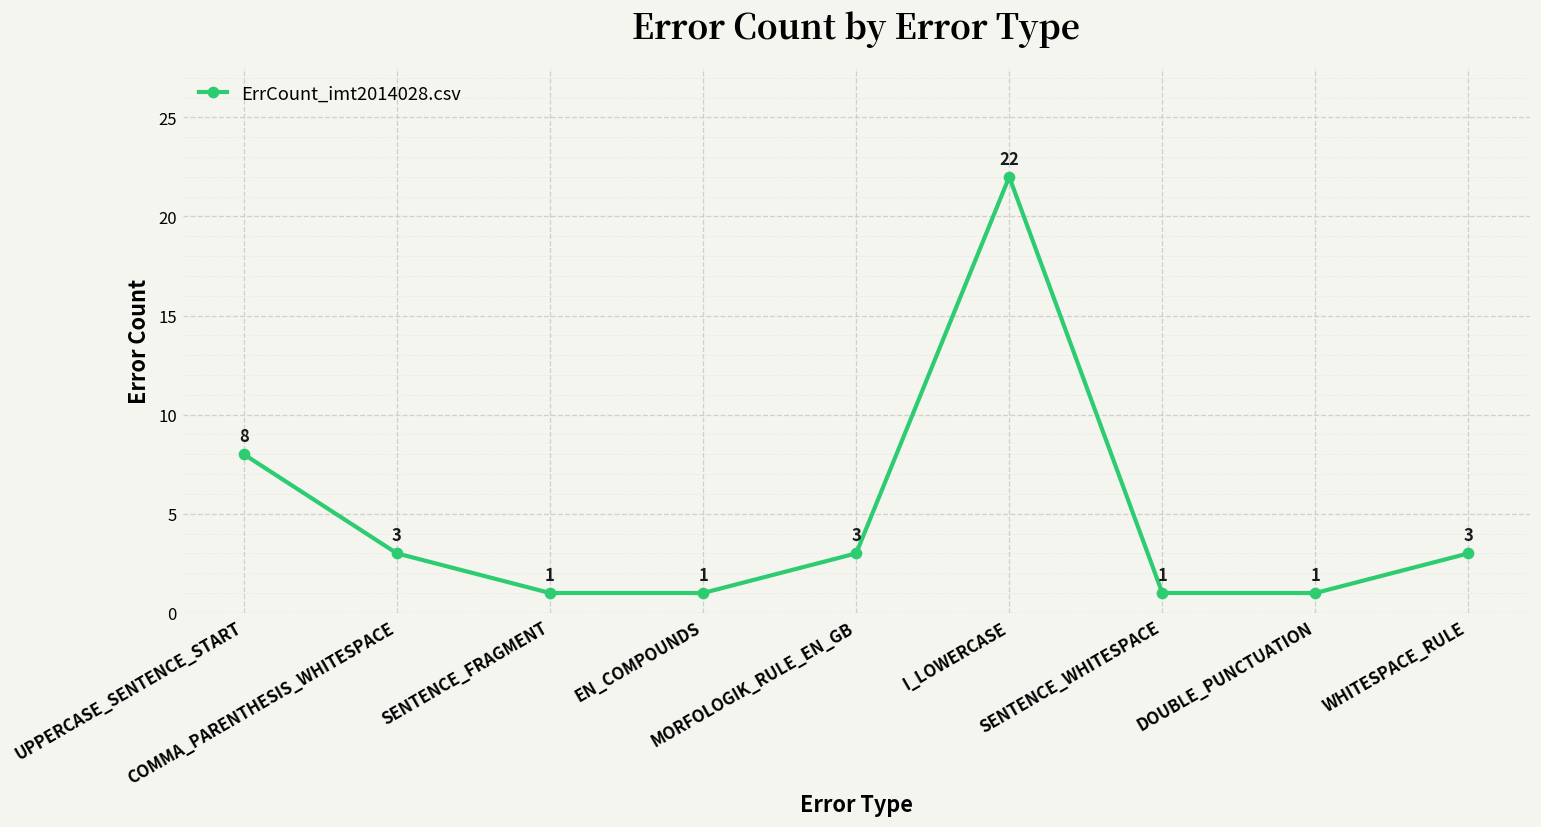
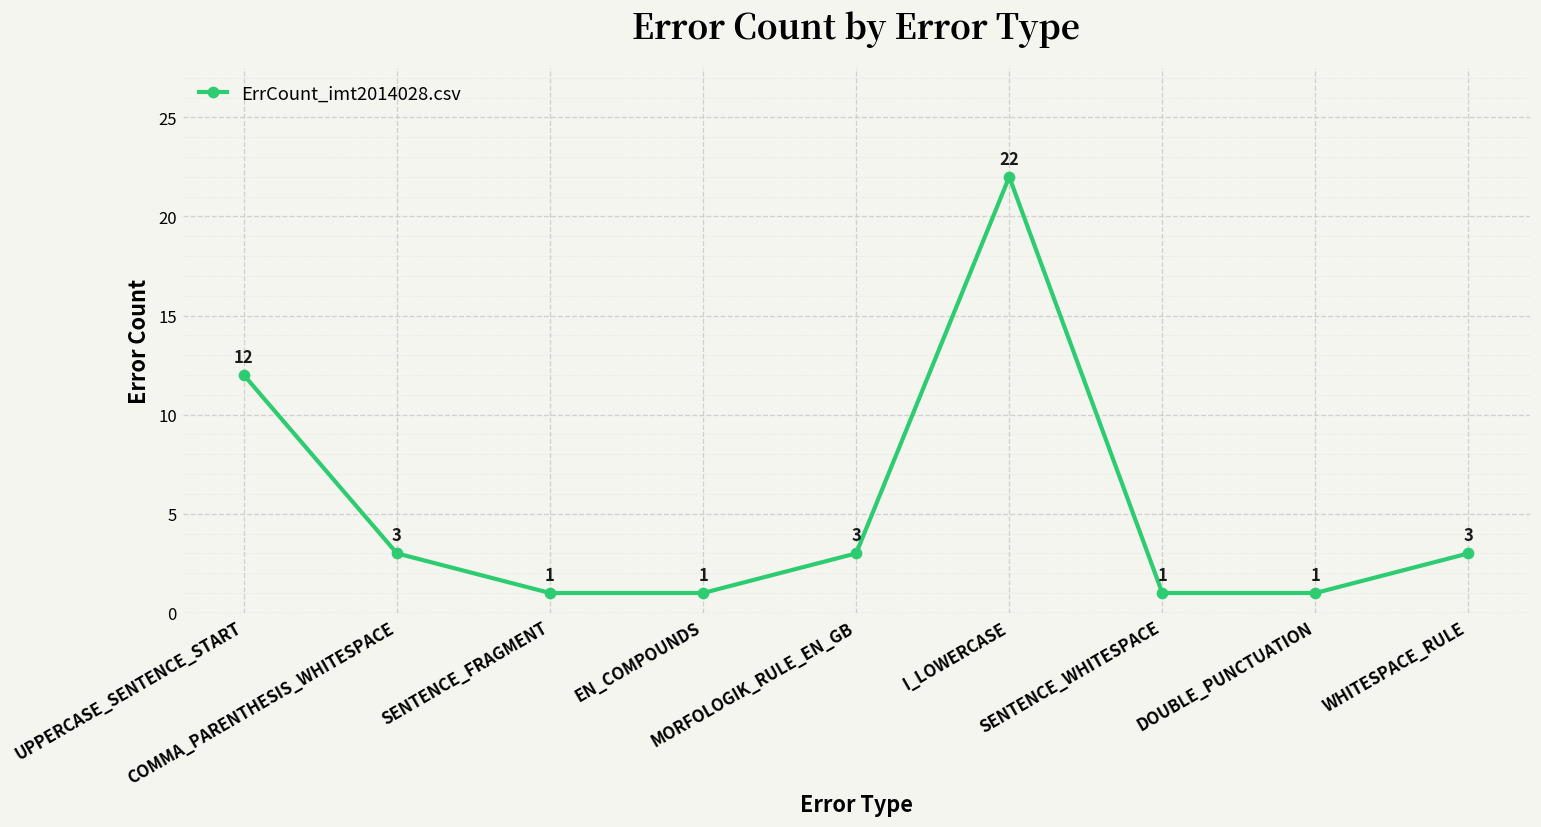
  {
-   "UPPERCASE_SENTENCE_START": 8,
+   "UPPERCASE_SENTENCE_START": 12,
    "COMMA_PARENTHESIS_WHITESPACE": 3,
    "SENTENCE_FRAGMENT": 1,
    "EN_COMPOUNDS": 1,
    "MORFOLOGIK_RULE_EN_GB": 3,
    "I_LOWERCASE": 22,
    "SENTENCE_WHITESPACE": 1,
    "DOUBLE_PUNCTUATION": 1,
    "WHITESPACE_RULE": 3
  }
